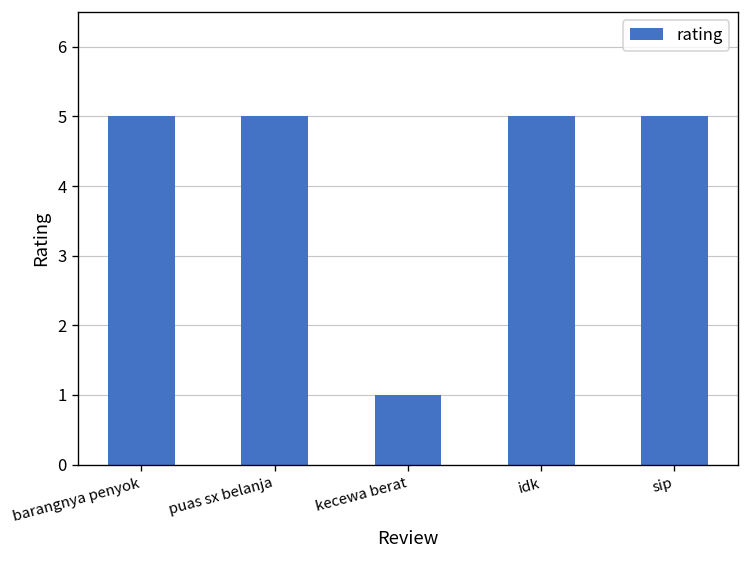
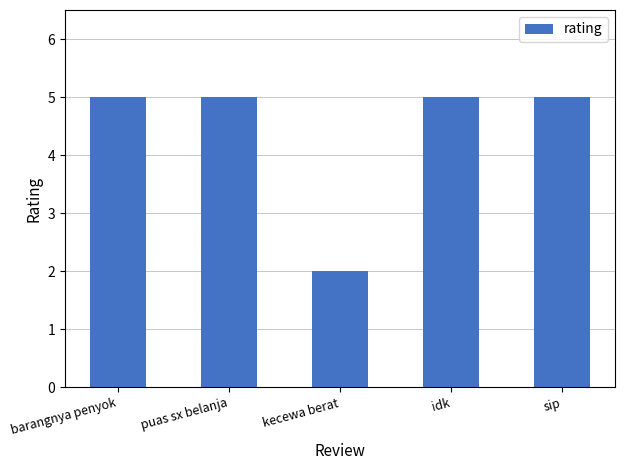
  {
    "barangnya penyok": 5,
    "puas sx belanja": 5,
-   "kecewa berat": 1,
+   "kecewa berat": 2,
    "idk": 5,
    "sip": 5
  }
